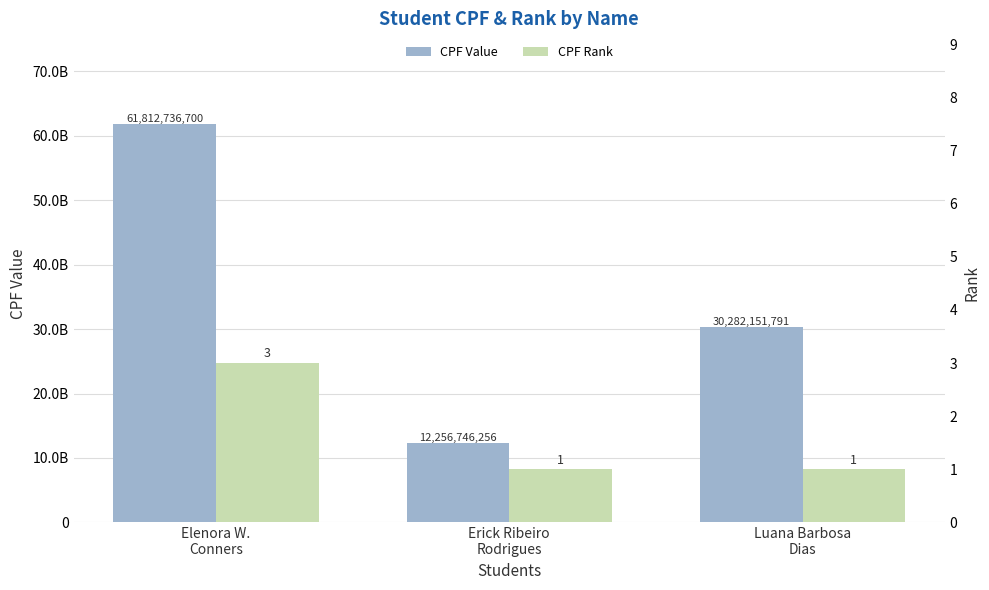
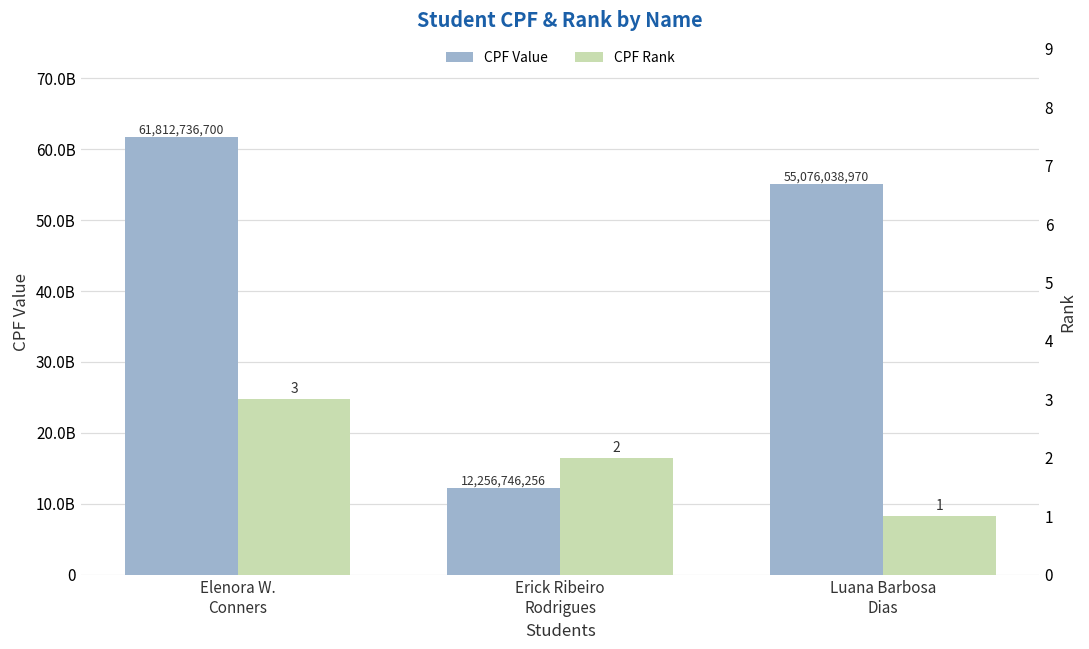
  {
    "CPF Value": {
      "Elenora W. Conners": "61,812,736,700",
      "Erick Ribeiro Rodrigues": "12,256,746,256",
-     "Luana Barbosa Dias": "30,282,151,791"
+     "Luana Barbosa Dias": "55,076,038,970"
    },
    "CPF Rank": {
      "Elenora W. Conners": "3",
-     "Erick Ribeiro Rodrigues": "1",
+     "Erick Ribeiro Rodrigues": "2",
      "Luana Barbosa Dias": "1"
    }
  }
